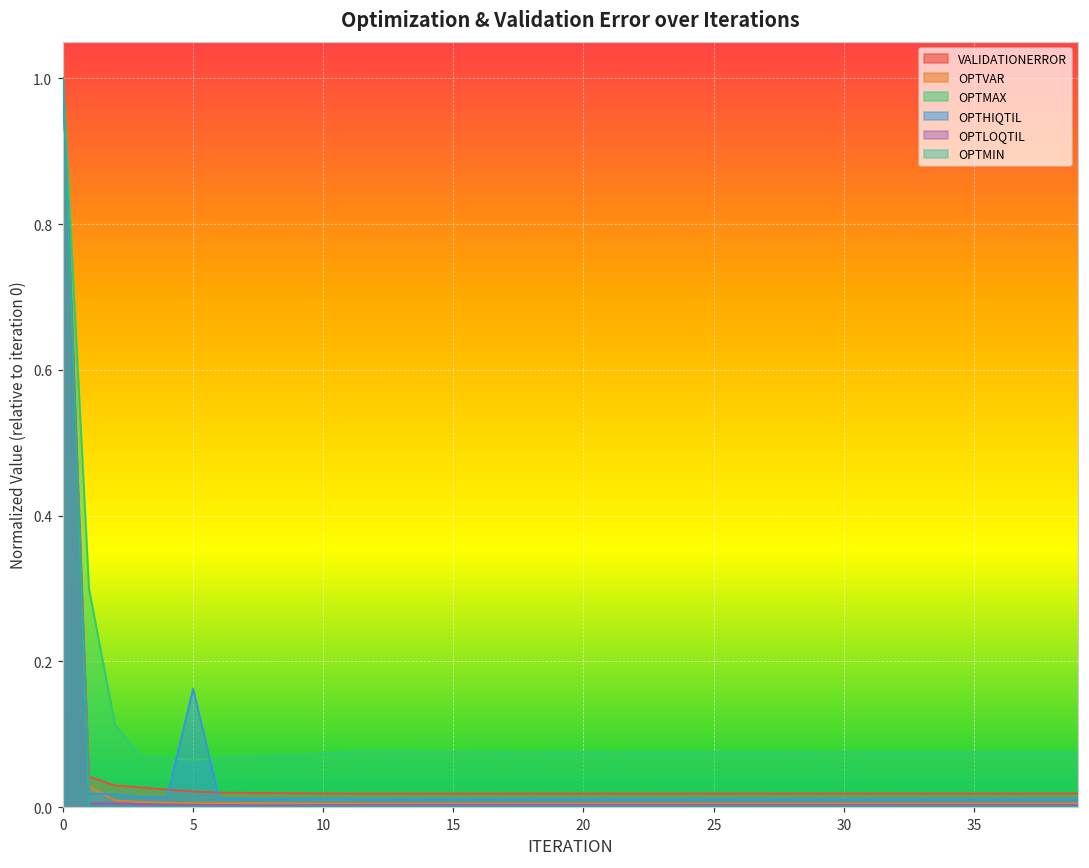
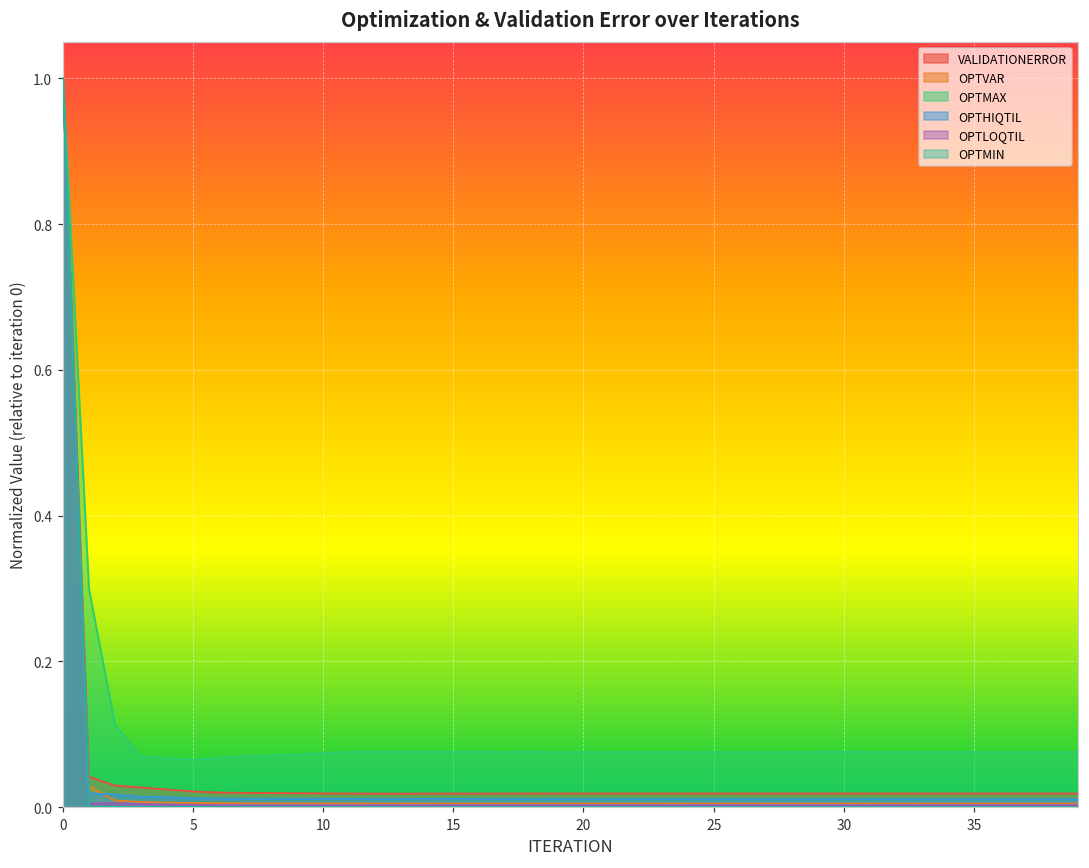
  {
    "OPTHIQTIL": {
-     "5": 0.16,
+     "5": 0.01,
      "10": 0.01,
      "15": 0.01,
      "20": 0.01,
      "25": 0.01,
      "30": 0.01,
      "35": 0.01
    }
  }
